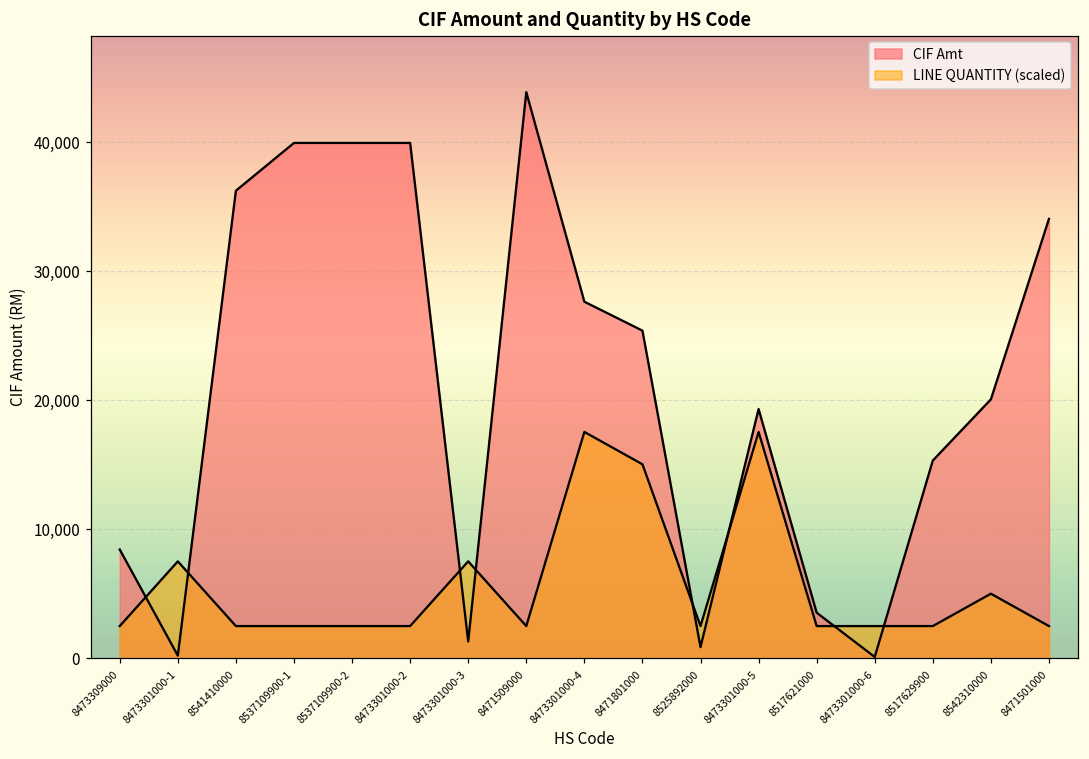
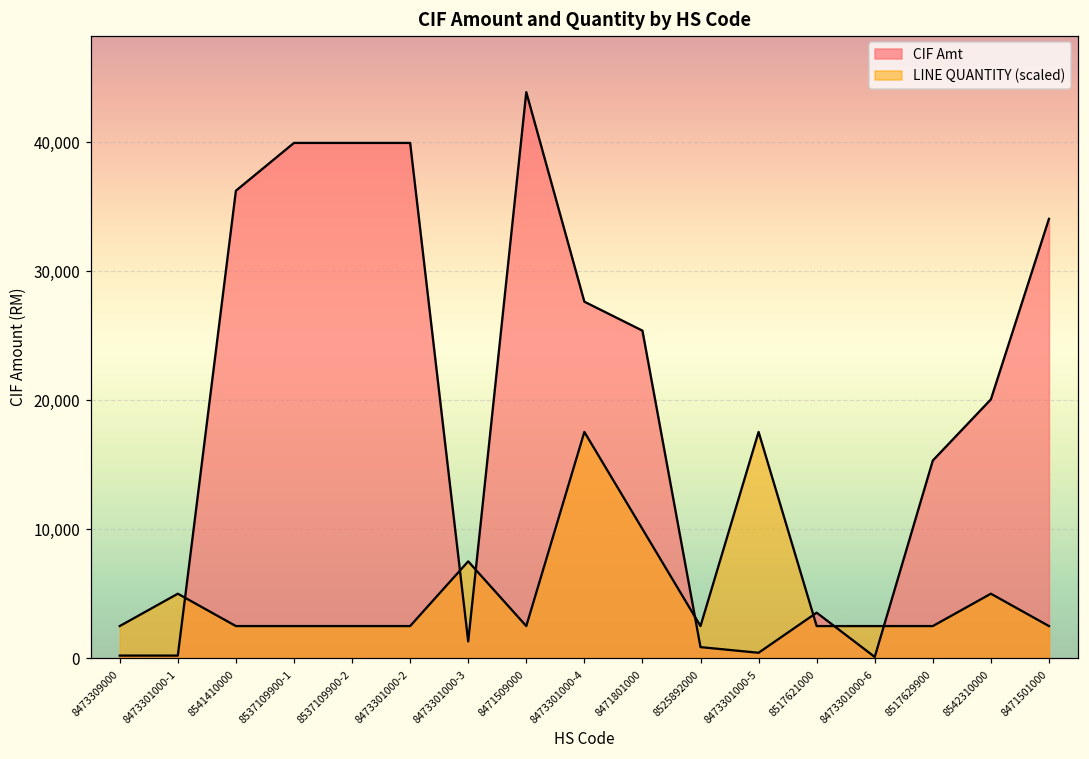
  {
    "CIF Amt": {
-     "8473309000": "8,400",
+     "8473309000": "200",
      "8473301000-1": "200",
      "8541410000": "36,200",
      "8537109900-1": "39,900",
      "8537109900-2": "39,900",
      "8473301000-2": "39,900",
      "8473301000-3": "1,300",
      "8471509000": "43,900",
      "8473301000-4": "27,600",
      "8471801000": "25,400",
      "8525892000": "900",
-     "8473301000-5": "19,300",
+     "8473301000-5": "400",
      "8517621000": "3,500",
      "8473301000-6": "100",
      "8517629900": "15,300",
      "8542310000": "20,100",
      "8471501000": "34,100"
    },
    "LINE QUANTITY (scaled)": {
      "8473309000": "2,500",
-     "8473301000-1": "7,500",
+     "8473301000-1": "5,000",
      "8541410000": "2,500",
      "8537109900-1": "2,500",
      "8537109900-2": "2,500",
      "8473301000-2": "2,500",
      "8473301000-3": "7,500",
      "8471509000": "2,500",
      "8473301000-4": "17,600",
-     "8471801000": "15,000",
+     "8471801000": "10,000",
      "8525892000": "2,500",
      "8473301000-5": "17,600",
      "8517621000": "2,500",
      "8473301000-6": "2,500",
      "8517629900": "2,500",
      "8542310000": "5,000",
      "8471501000": "2,500"
    }
  }
